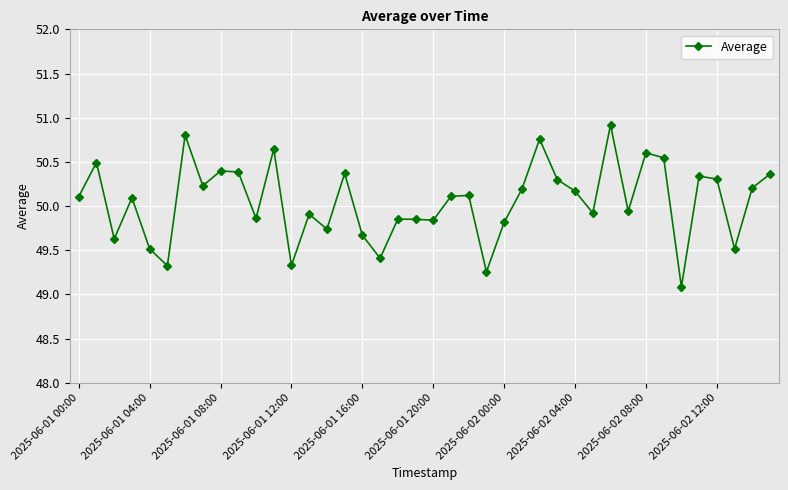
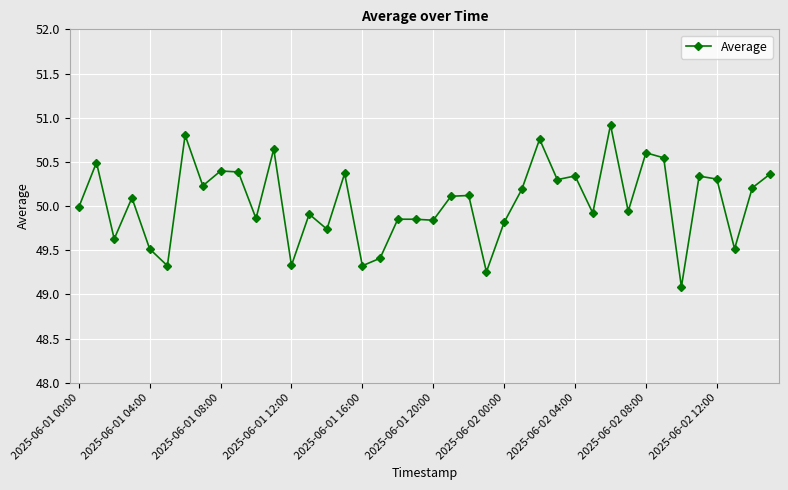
  {
-   "2025-06-01 00:00": 50.1,
+   "2025-06-01 00:00": 50.0,
    "2025-06-01 04:00": 49.5,
    "2025-06-01 08:00": 50.4,
    "2025-06-01 12:00": 49.3,
-   "2025-06-01 16:00": 49.7,
+   "2025-06-01 16:00": 49.3,
    "2025-06-01 20:00": 49.8,
    "2025-06-02 00:00": 49.8,
-   "2025-06-02 04:00": 50.2,
+   "2025-06-02 04:00": 50.3,
    "2025-06-02 08:00": 50.6,
    "2025-06-02 12:00": 50.3
  }
